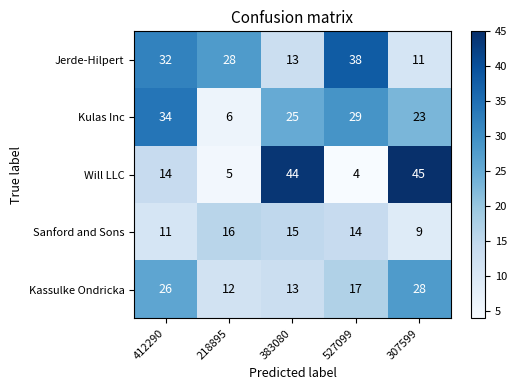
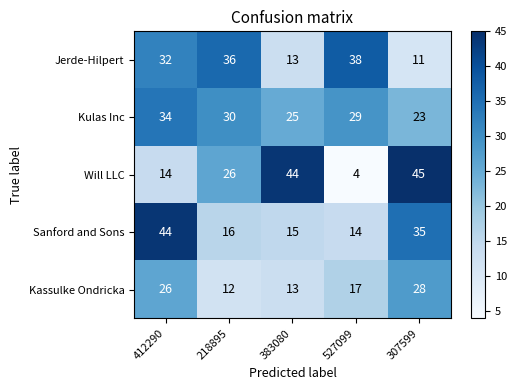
  {
    "Jerde-Hilpert": {
      "412290": 32,
-     "218895": 28,
+     "218895": 36,
      "383080": 13,
      "527099": 38,
      "307599": 11
    },
    "Kulas Inc": {
      "412290": 34,
-     "218895": 6,
+     "218895": 30,
      "383080": 25,
      "527099": 29,
      "307599": 23
    },
    "Will LLC": {
      "412290": 14,
-     "218895": 5,
+     "218895": 26,
      "383080": 44,
      "527099": 4,
      "307599": 45
    },
    "Sanford and Sons": {
-     "412290": 11,
+     "412290": 44,
      "218895": 16,
      "383080": 15,
      "527099": 14,
-     "307599": 9
+     "307599": 35
    },
    "Kassulke Ondricka": {
      "412290": 26,
      "218895": 12,
      "383080": 13,
      "527099": 17,
      "307599": 28
    }
  }
